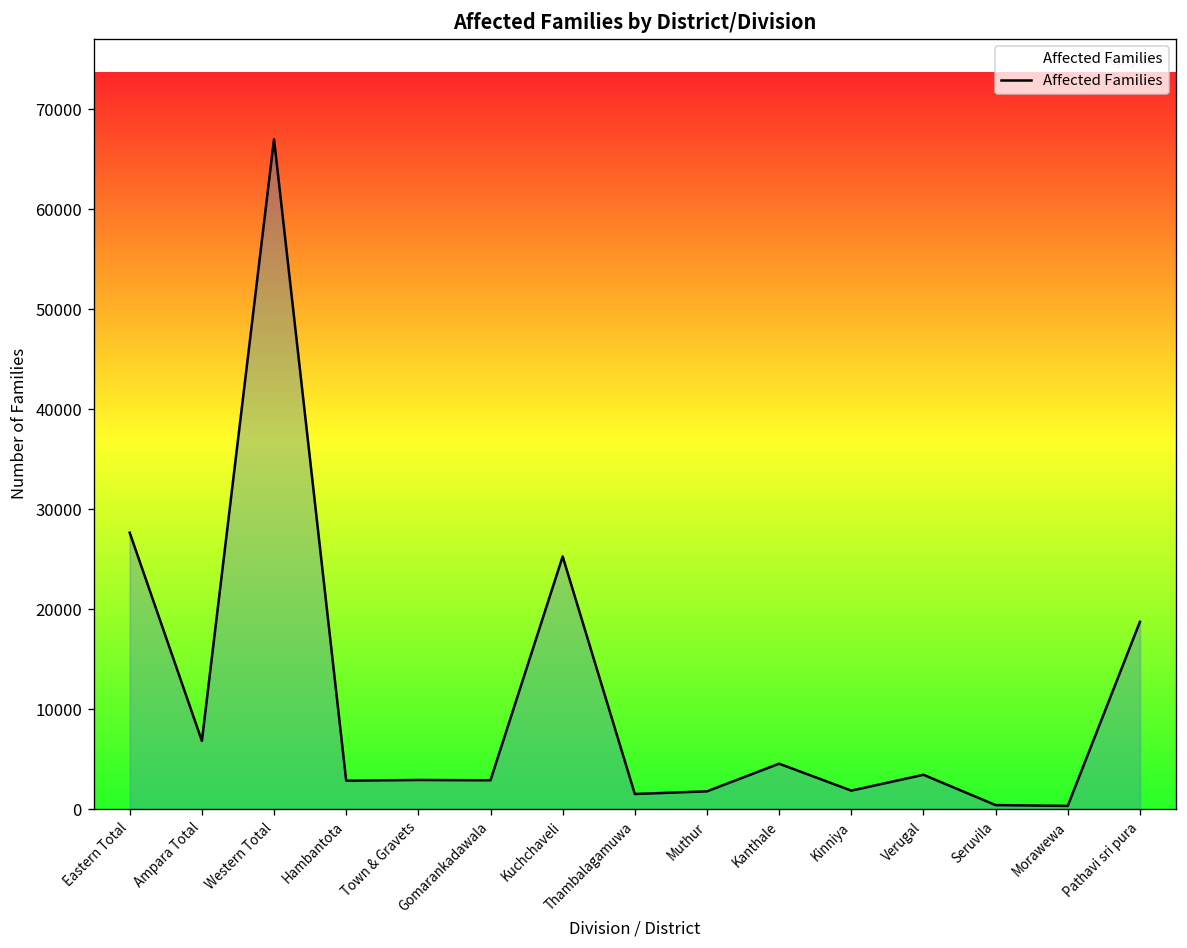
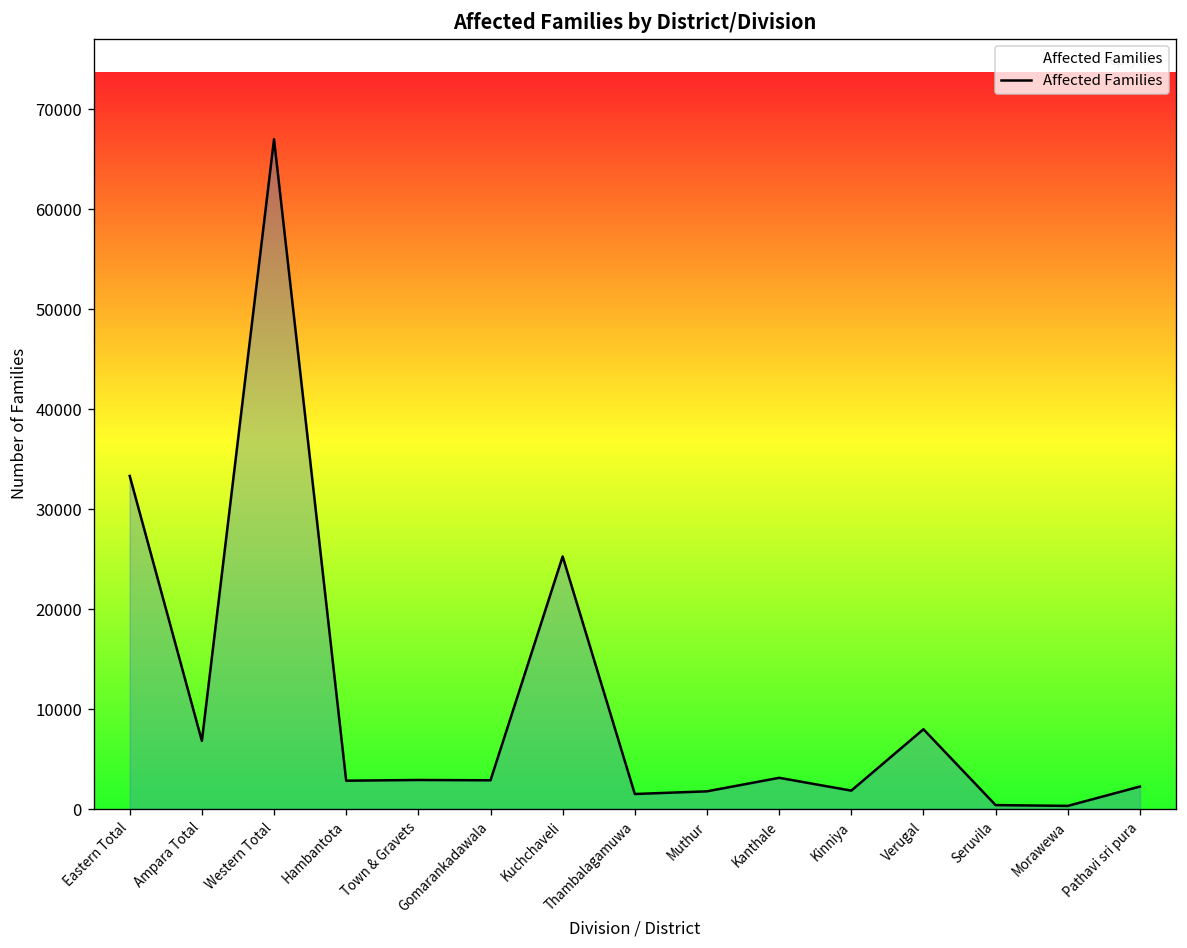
  {
-   "Eastern Total": 28000,
+   "Eastern Total": 33000,
    "Ampara Total": 7000,
    "Western Total": 67000,
    "Hambantota": 3000,
    "Town & Gravets": 3000,
    "Gomarankadawala": 3000,
    "Kuchchaveli": 25000,
    "Thambalagamuwa": 2000,
    "Muthur": 2000,
-   "Kanthale": 5000,
+   "Kanthale": 3000,
    "Kinniya": 2000,
-   "Verugal": 3000,
+   "Verugal": 8000,
    "Seruvila": 0,
    "Morawewa": 0,
-   "Pathavi sri pura": 19000
+   "Pathavi sri pura": 2000
  }
